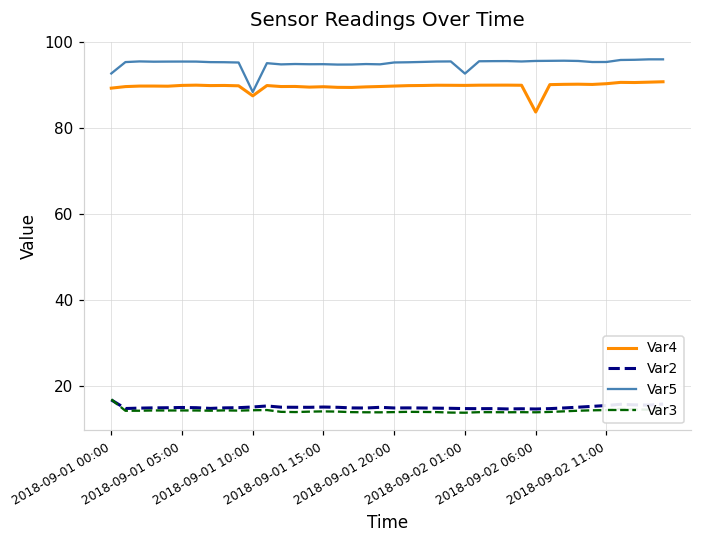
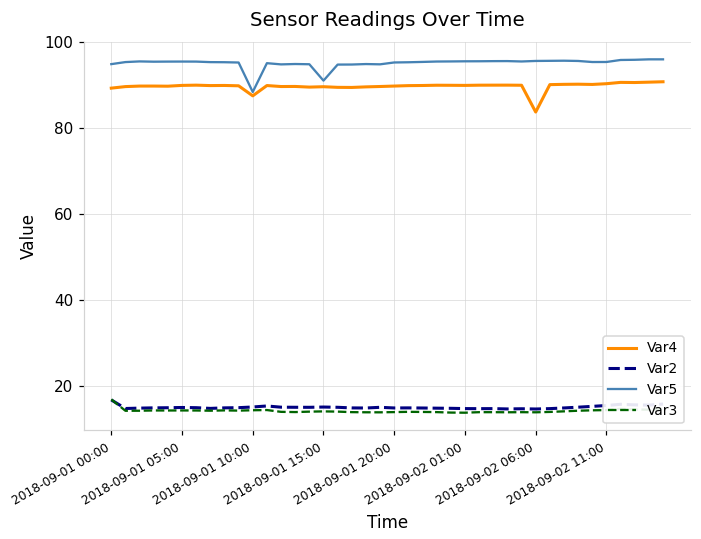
  {
    "Var4": {
      "2018-09-01 00:00": 89,
      "2018-09-01 05:00": 90,
      "2018-09-01 10:00": 87,
      "2018-09-01 15:00": 90,
      "2018-09-01 20:00": 90,
      "2018-09-02 01:00": 90,
      "2018-09-02 06:00": 84,
      "2018-09-02 11:00": 90
    },
    "Var2": {
      "2018-09-01 05:00": 15,
      "2018-09-01 10:00": 15,
      "2018-09-01 15:00": 15,
      "2018-09-01 20:00": 15,
      "2018-09-02 01:00": 15,
      "2018-09-02 06:00": 15
    },
    "Var5": {
-     "2018-09-01 00:00": 93,
+     "2018-09-01 00:00": 95,
      "2018-09-01 05:00": 95,
      "2018-09-01 10:00": 88,
-     "2018-09-01 15:00": 95,
+     "2018-09-01 15:00": 91,
      "2018-09-01 20:00": 95,
-     "2018-09-02 01:00": 93,
+     "2018-09-02 01:00": 96,
      "2018-09-02 06:00": 96,
      "2018-09-02 11:00": 95
    },
    "Var3": {
      "2018-09-01 05:00": 14,
      "2018-09-01 10:00": 14,
      "2018-09-01 15:00": 14,
      "2018-09-01 20:00": 14,
      "2018-09-02 01:00": 14,
      "2018-09-02 06:00": 14
    }
  }
